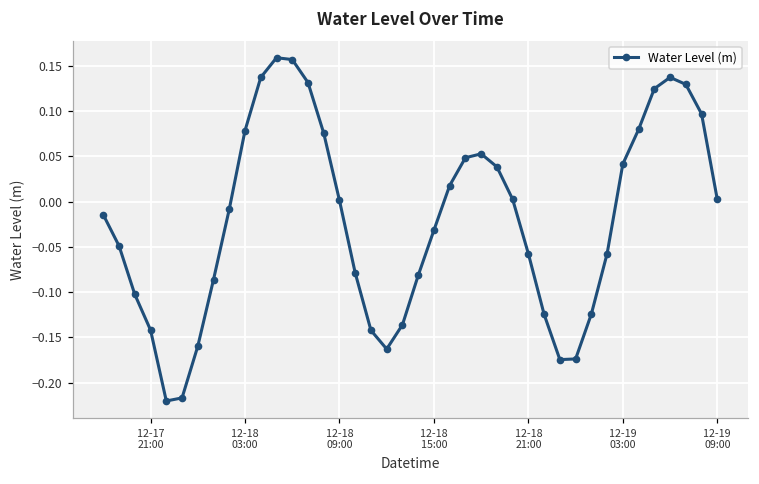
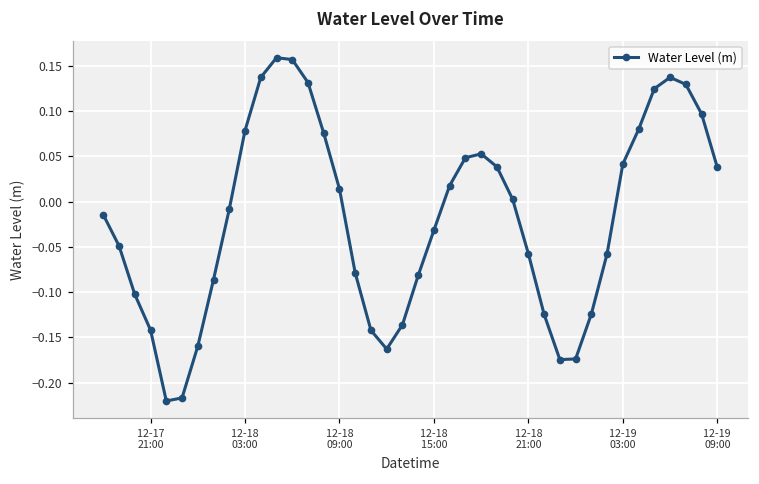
  {
    "12-17 21:00": -0.14,
    "12-18 03:00": 0.08,
-   "12-18 09:00": 0.00,
+   "12-18 09:00": 0.01,
    "12-18 15:00": -0.03,
    "12-18 21:00": -0.06,
    "12-19 03:00": 0.04,
-   "12-19 09:00": 0.00
+   "12-19 09:00": 0.04
  }
